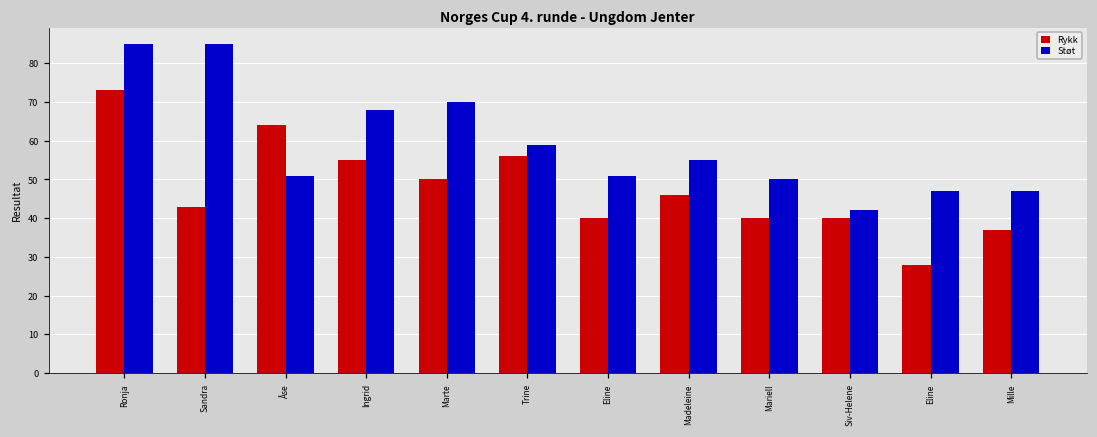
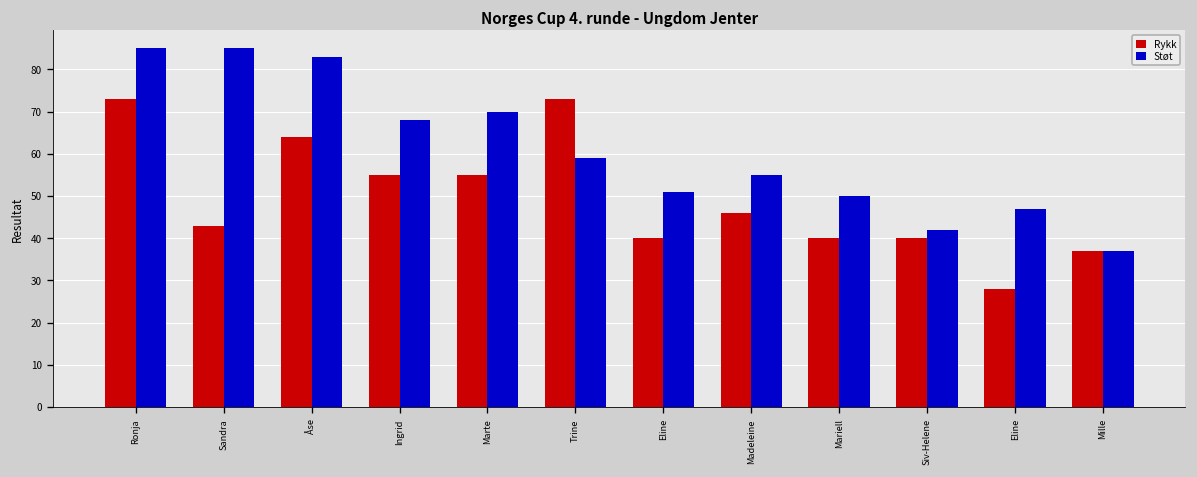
  {
    "Rykk": {
      "Ronja": 73,
      "Sandra": 43,
      "Åse": 64,
      "Ingrid": 55,
-     "Marte": 50,
-     "Trine": 56,
+     "Marte": 55,
+     "Trine": 73,
      "Madeleine": 46,
      "Mariell": 40,
      "Siv-Helene": 40,
      "Mille": 37
    },
    "Støt": {
      "Ronja": 85,
      "Sandra": 85,
-     "Åse": 51,
+     "Åse": 83,
      "Ingrid": 68,
      "Marte": 70,
      "Trine": 59,
      "Madeleine": 55,
      "Mariell": 50,
      "Siv-Helene": 42,
-     "Mille": 47
+     "Mille": 37
    }
  }
